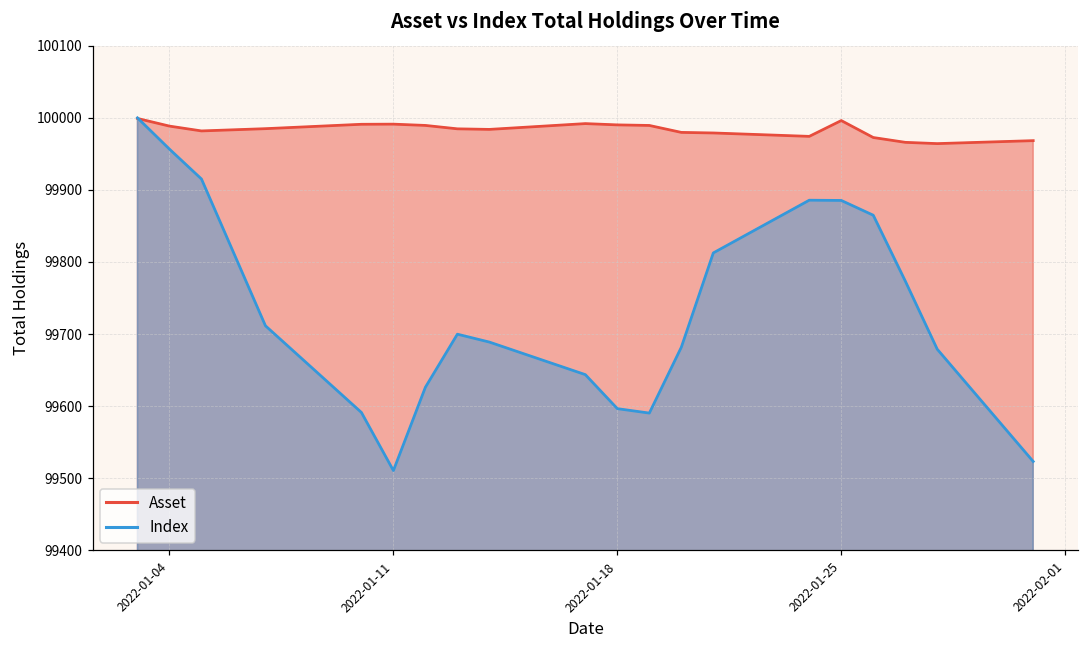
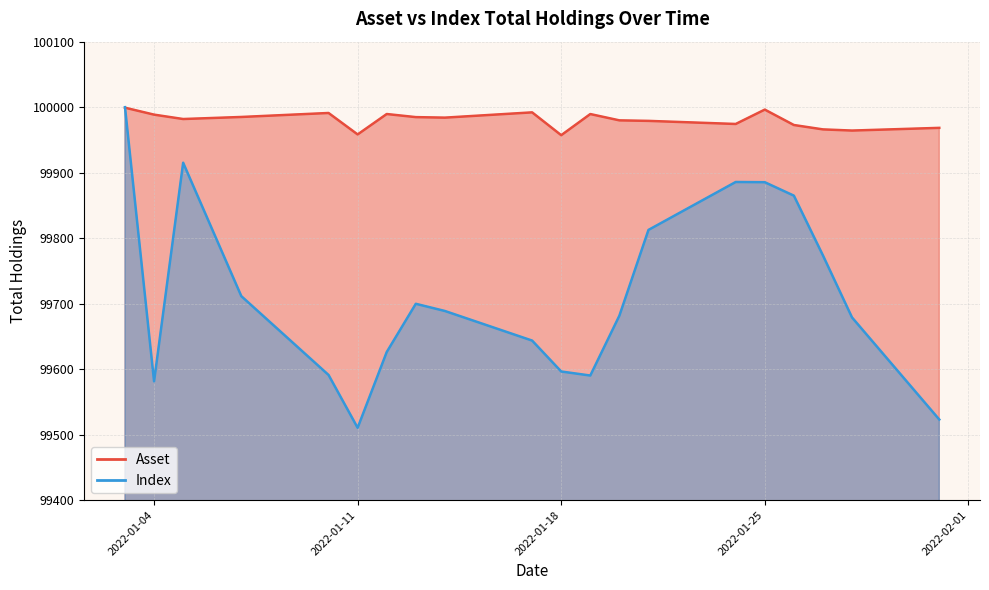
  {
    "Asset": {
      "2022-01-04": 99990,
-     "2022-01-11": 99990,
-     "2022-01-18": 99990,
+     "2022-01-11": 99960,
+     "2022-01-18": 99960,
      "2022-01-25": 100000
    },
    "Index": {
-     "2022-01-04": 99960,
+     "2022-01-04": 99580,
      "2022-01-11": 99510,
      "2022-01-18": 99600,
      "2022-01-25": 99890
    }
  }
